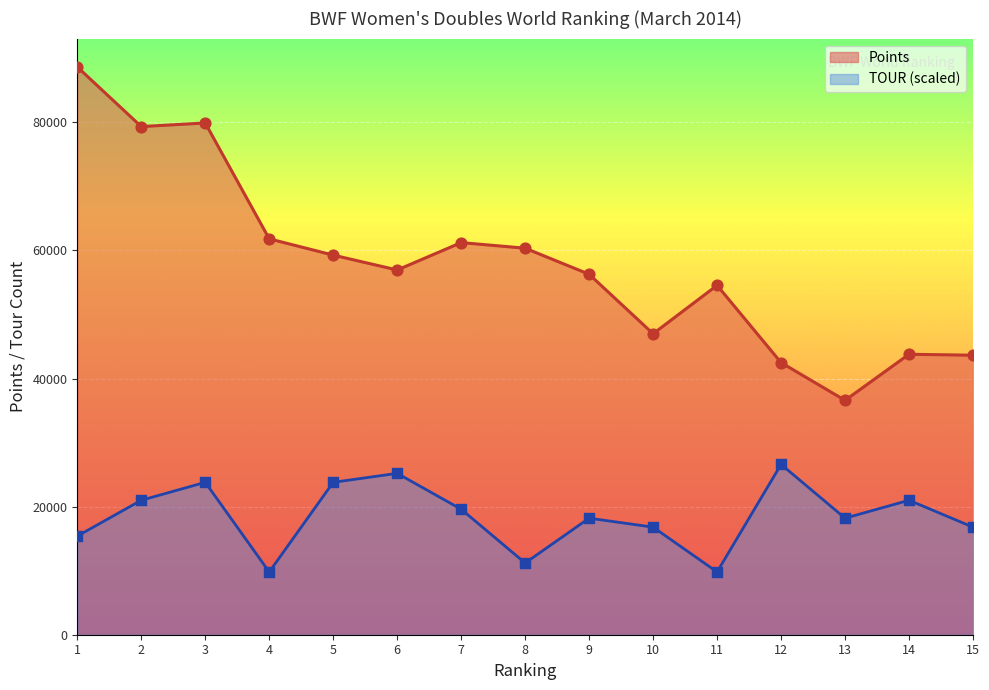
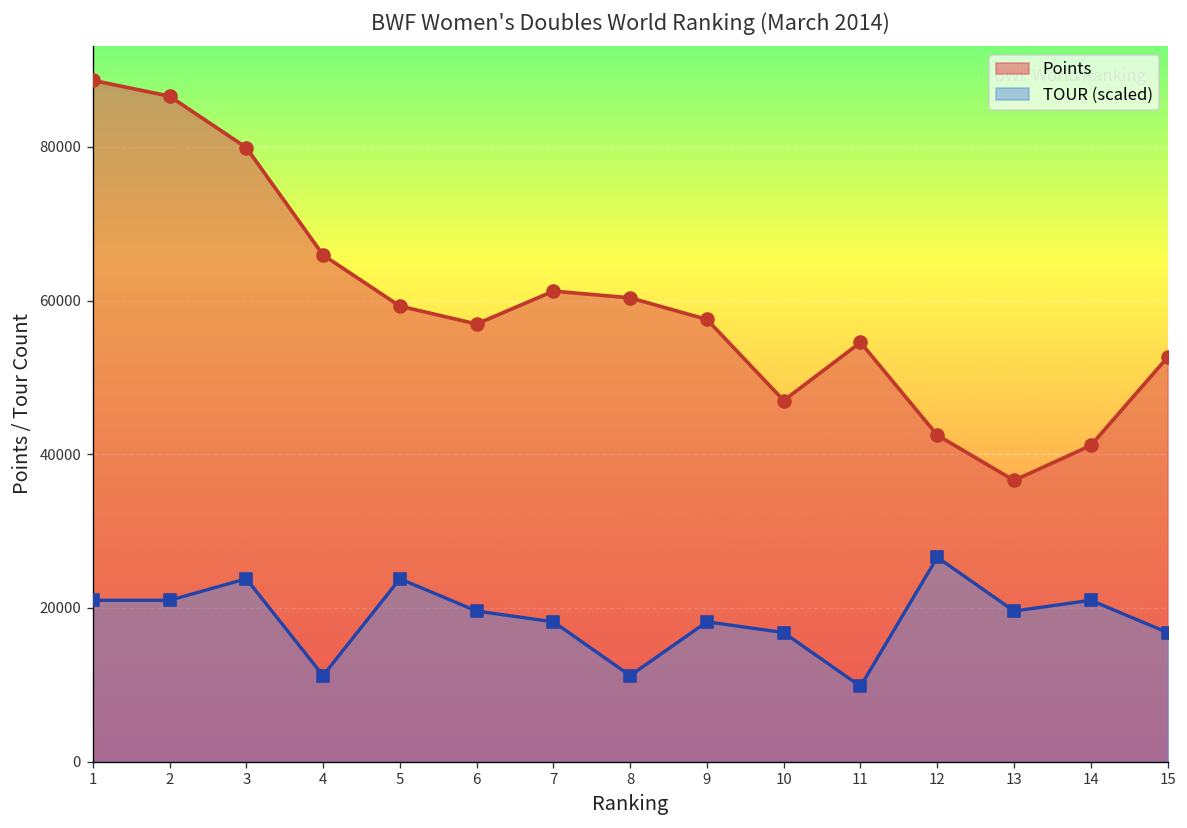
  {
    "Points": {
      "1": 89000,
-     "2": 79000,
+     "2": 87000,
      "3": 80000,
-     "4": 62000,
+     "4": 66000,
      "5": 59000,
      "6": 57000,
      "7": 61000,
      "8": 60000,
-     "9": 56000,
+     "9": 58000,
      "10": 47000,
      "11": 55000,
      "12": 42000,
      "13": 37000,
-     "14": 44000,
-     "15": 44000
+     "14": 41000,
+     "15": 53000
    },
    "TOUR (scaled)": {
-     "1": 15000,
+     "1": 21000,
      "2": 21000,
      "3": 24000,
-     "4": 10000,
+     "4": 11000,
      "5": 24000,
-     "6": 25000,
-     "7": 20000,
+     "6": 20000,
+     "7": 18000,
      "8": 11000,
      "9": 18000,
      "10": 17000,
      "11": 10000,
      "12": 27000,
-     "13": 18000,
+     "13": 20000,
      "14": 21000,
      "15": 17000
    }
  }
